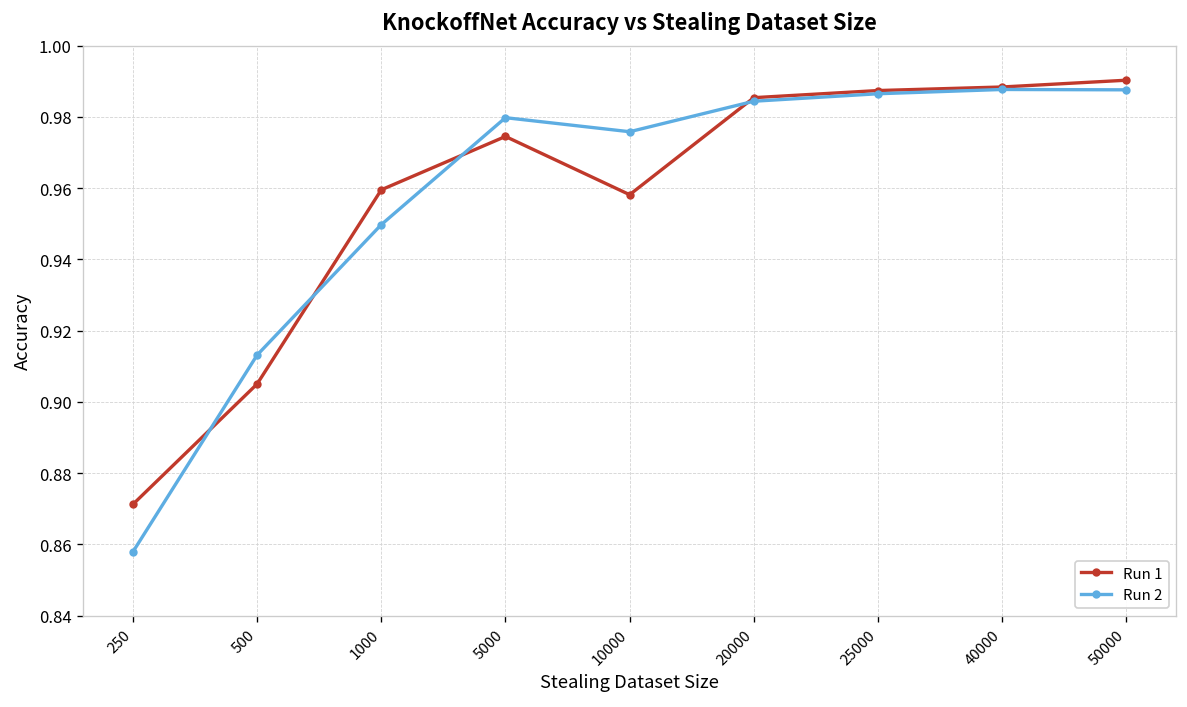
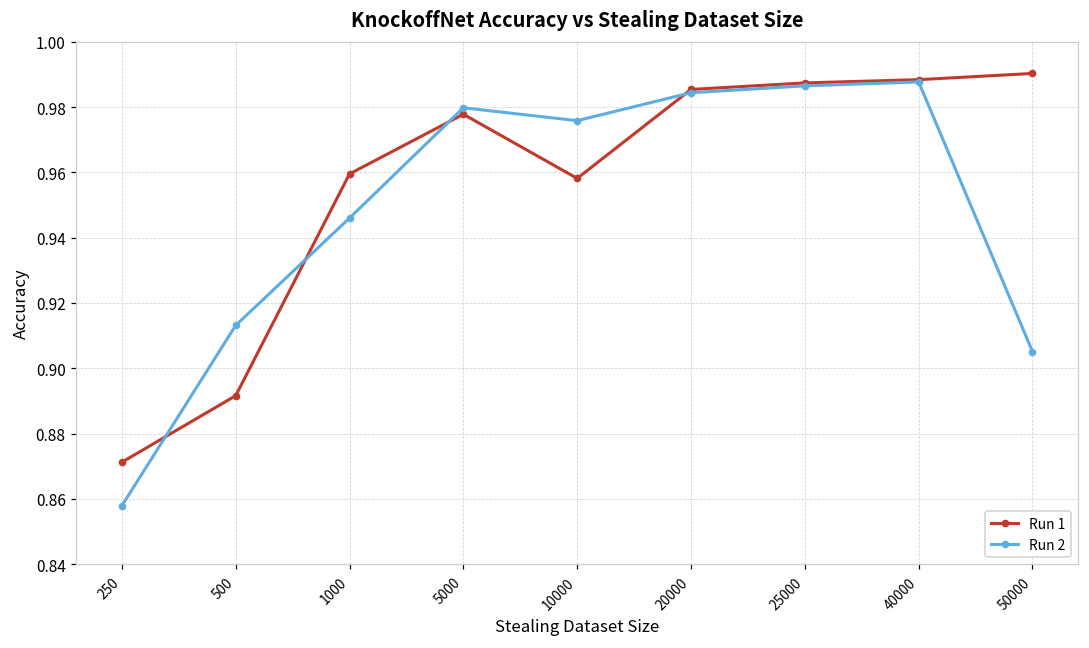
  {
    "Run 1": {
      "250": 0.871,
-     "500": 0.905,
+     "500": 0.892,
      "1000": 0.960,
-     "5000": 0.975,
+     "5000": 0.978,
      "10000": 0.958,
      "20000": 0.985,
      "25000": 0.987,
      "50000": 0.990
    },
    "Run 2": {
      "250": 0.858,
      "500": 0.913,
-     "1000": 0.950,
+     "1000": 0.946,
      "5000": 0.980,
      "10000": 0.976,
      "20000": 0.984,
      "25000": 0.987,
-     "50000": 0.988
+     "50000": 0.905
    }
  }
